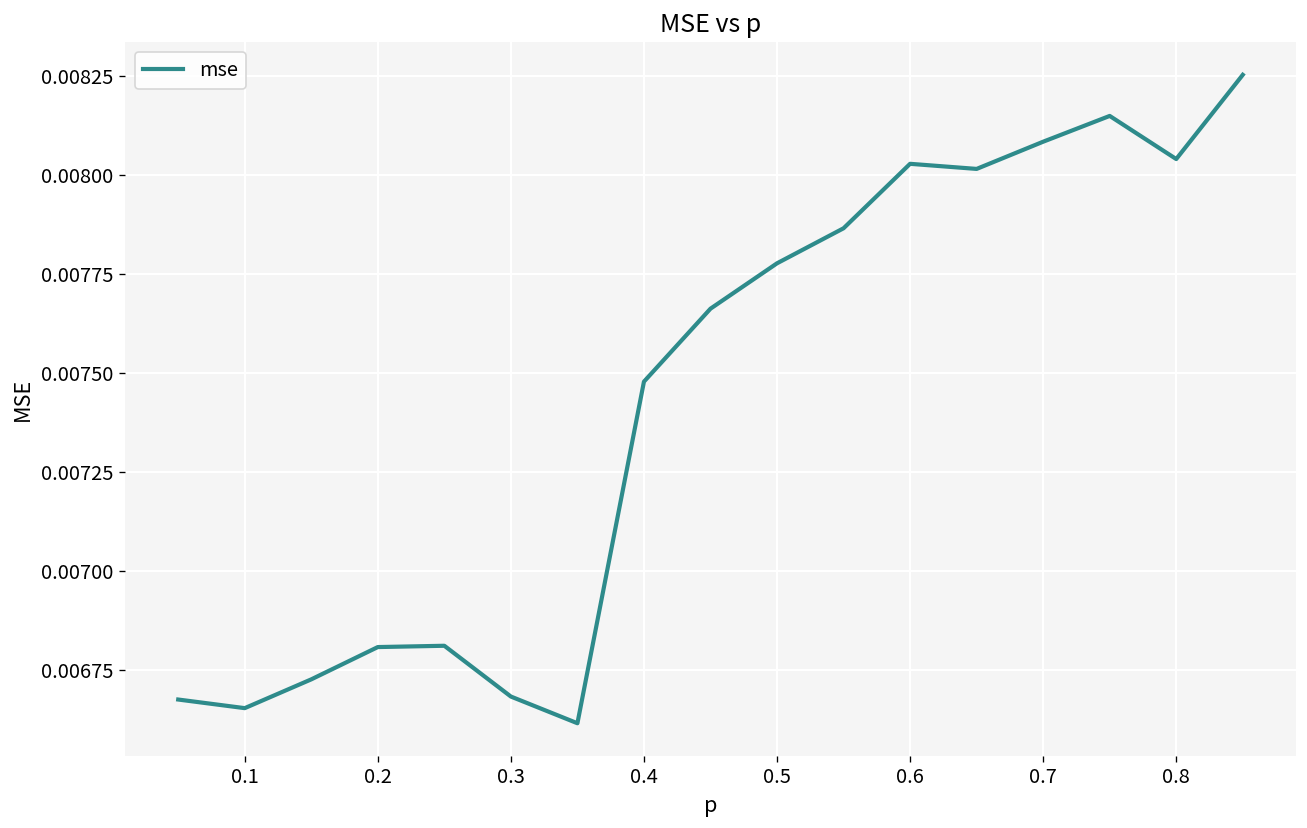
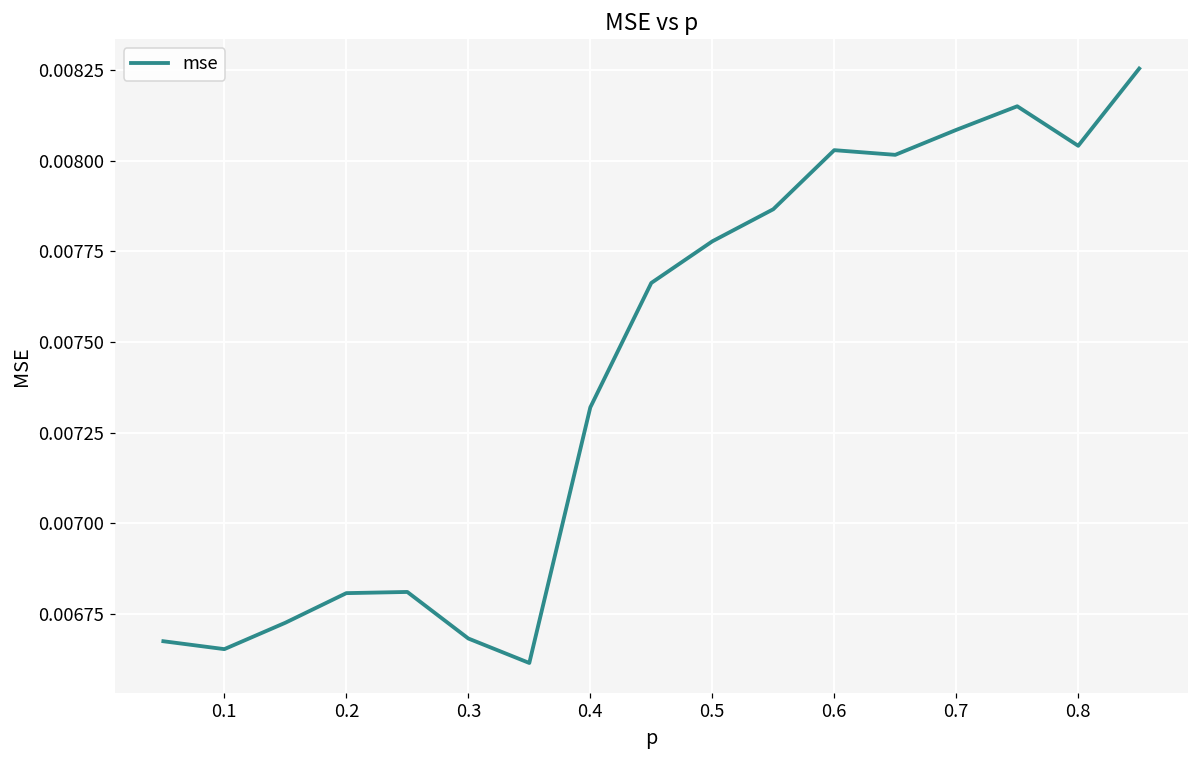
  {
    "0.1": 0.00665,
    "0.2": 0.00681,
    "0.3": 0.00668,
-   "0.4": 0.00748,
+   "0.4": 0.00732,
    "0.5": 0.00778,
    "0.6": 0.00803,
    "0.7": 0.00808,
    "0.8": 0.00804
  }
